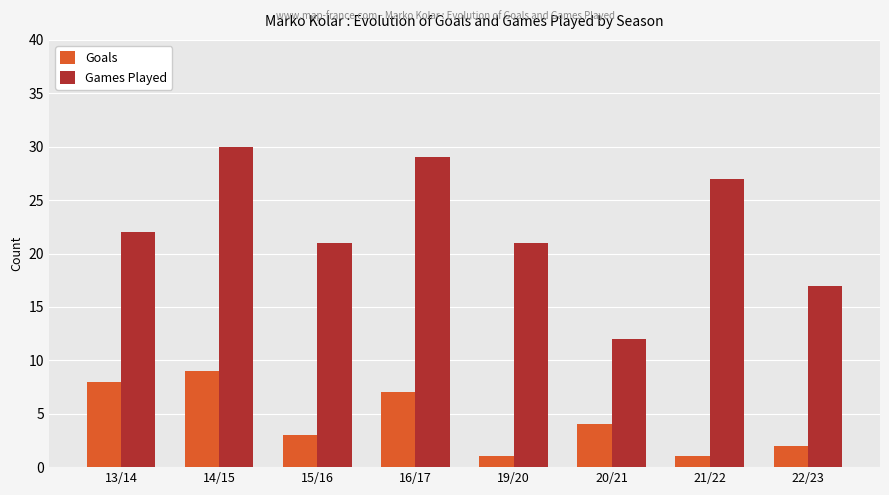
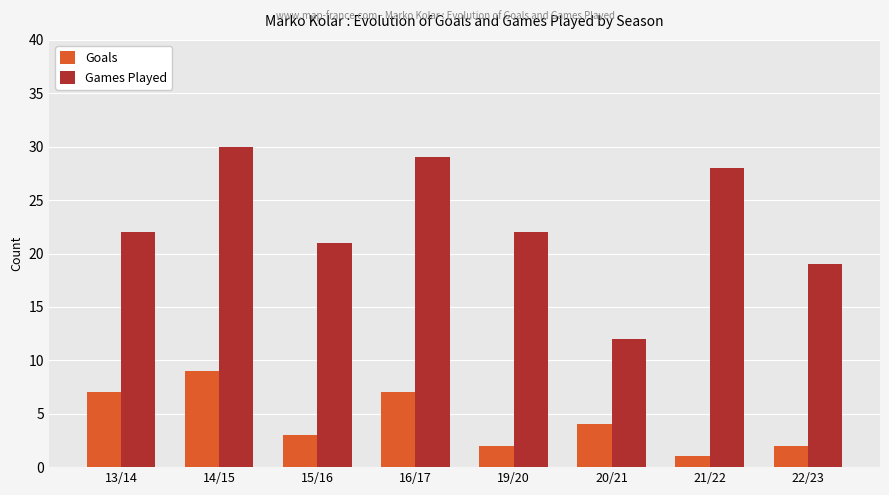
  {
    "Goals": {
-     "13/14": 8,
+     "13/14": 7,
      "14/15": 9,
      "15/16": 3,
      "16/17": 7,
-     "19/20": 1,
+     "19/20": 2,
      "20/21": 4,
      "21/22": 1,
      "22/23": 2
    },
    "Games Played": {
      "13/14": 22,
      "14/15": 30,
      "15/16": 21,
      "16/17": 29,
-     "19/20": 21,
+     "19/20": 22,
      "20/21": 12,
-     "21/22": 27,
-     "22/23": 17
+     "21/22": 28,
+     "22/23": 19
    }
  }
